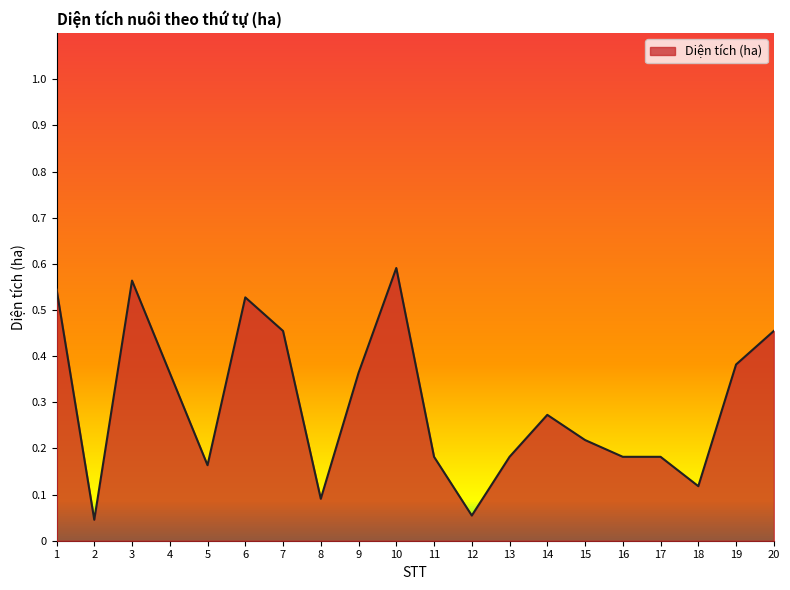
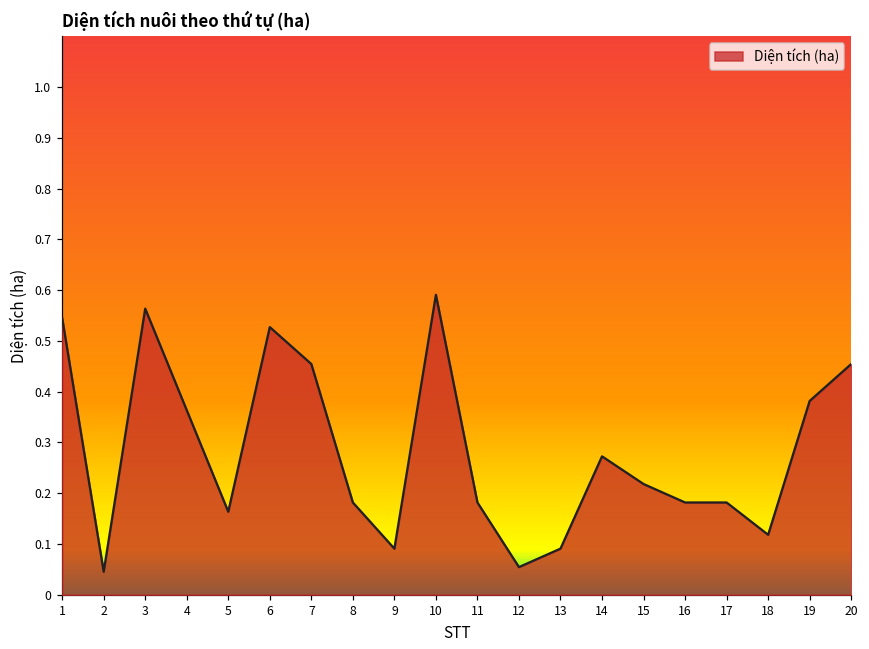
  {
    "1": 0.55,
    "2": 0.05,
    "3": 0.56,
    "4": 0.36,
    "5": 0.16,
    "6": 0.53,
    "7": 0.45,
-   "8": 0.09,
-   "9": 0.36,
+   "8": 0.18,
+   "9": 0.09,
    "10": 0.59,
    "11": 0.18,
    "12": 0.05,
-   "13": 0.18,
+   "13": 0.09,
    "14": 0.27,
    "15": 0.22,
    "16": 0.18,
    "17": 0.18,
    "18": 0.12,
    "19": 0.38,
    "20": 0.45
  }
